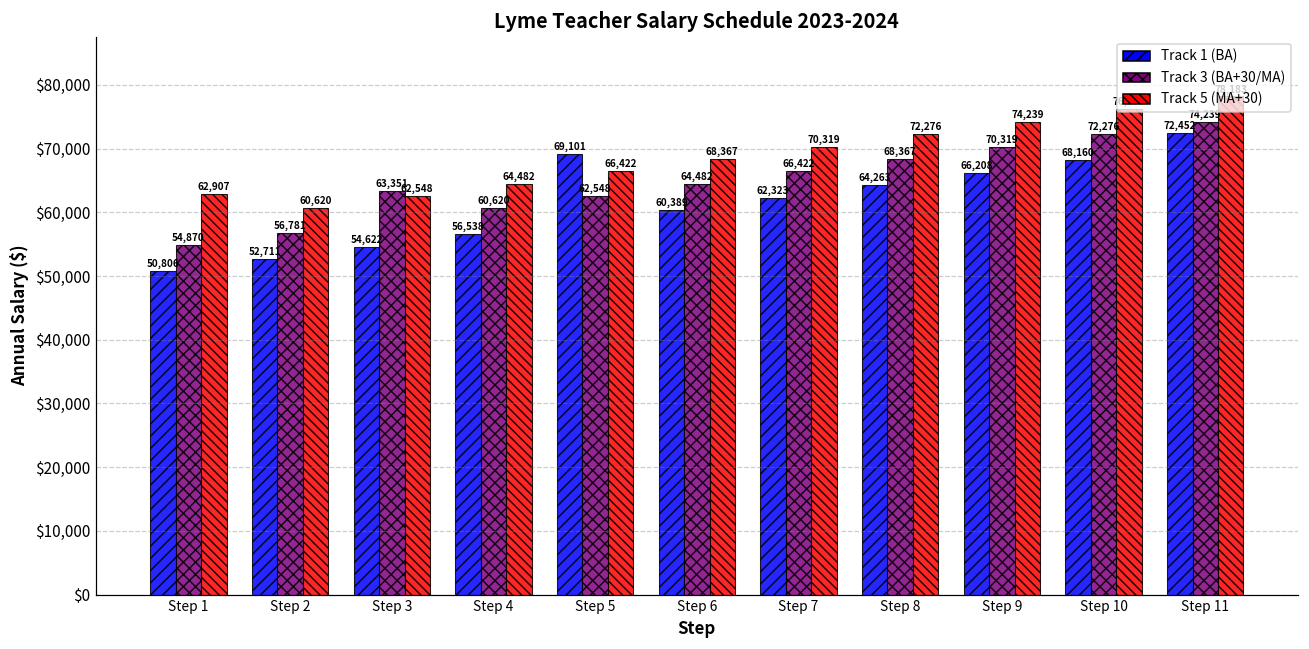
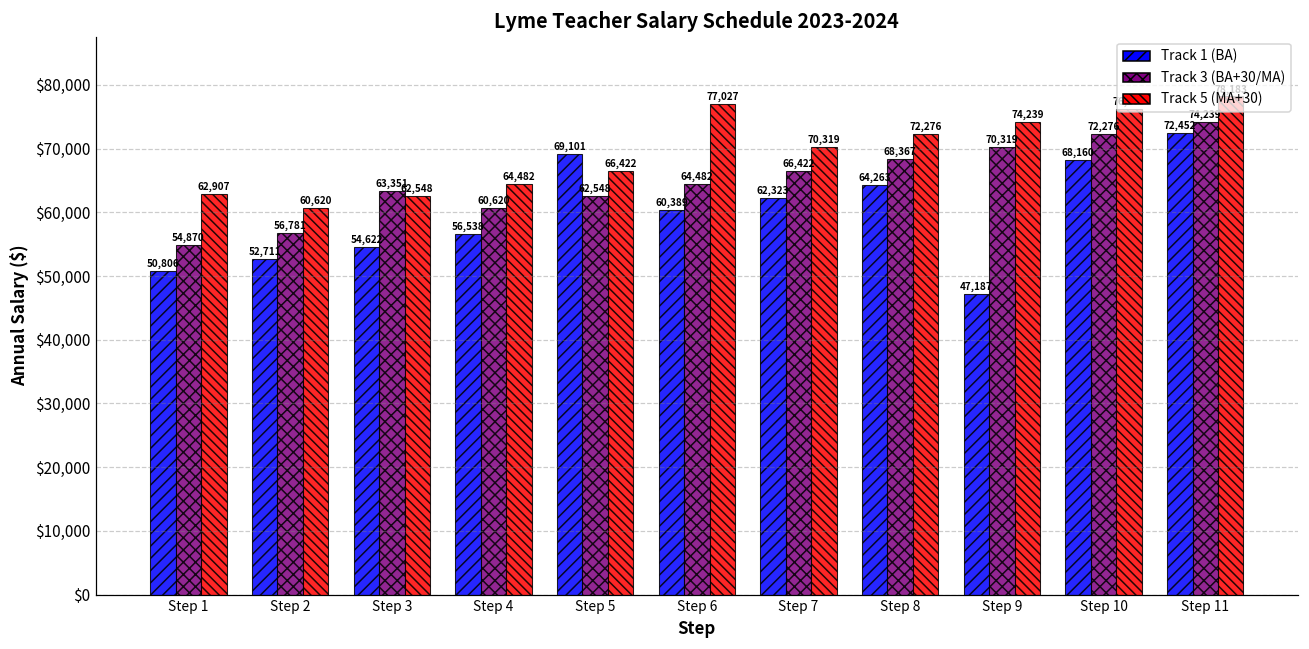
  {
    "Track 1 (BA)": {
      "Step 1": "50,806",
      "Step 2": "52,711",
      "Step 3": "54,622",
      "Step 4": "56,538",
      "Step 5": "69,101",
      "Step 6": "60,389",
      "Step 7": "62,323",
      "Step 8": "64,263",
-     "Step 9": "66,208",
+     "Step 9": "47,187",
      "Step 10": "68,160",
      "Step 11": "72,452"
    },
    "Track 3 (BA+30/MA)": {
      "Step 1": "54,870",
      "Step 2": "56,781",
      "Step 3": "63,351",
      "Step 4": "60,620",
      "Step 5": "62,548",
      "Step 6": "64,482",
      "Step 7": "66,422",
      "Step 8": "68,367",
      "Step 9": "70,319",
      "Step 10": "72,276"
    },
    "Track 5 (MA+30)": {
      "Step 1": "62,907",
      "Step 2": "60,620",
      "Step 3": "62,548",
      "Step 4": "64,482",
      "Step 5": "66,422",
-     "Step 6": "68,367",
+     "Step 6": "77,027",
      "Step 7": "70,319",
      "Step 8": "72,276",
      "Step 9": "74,239"
    }
  }
